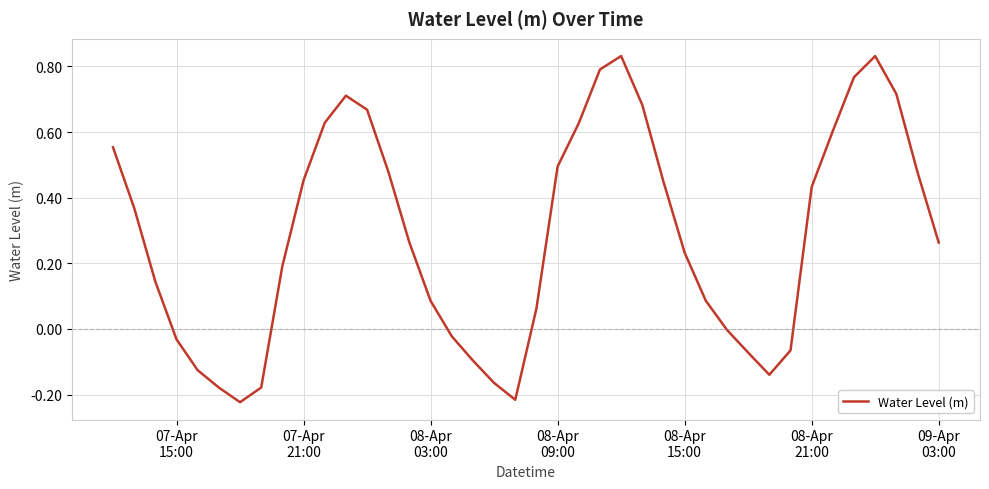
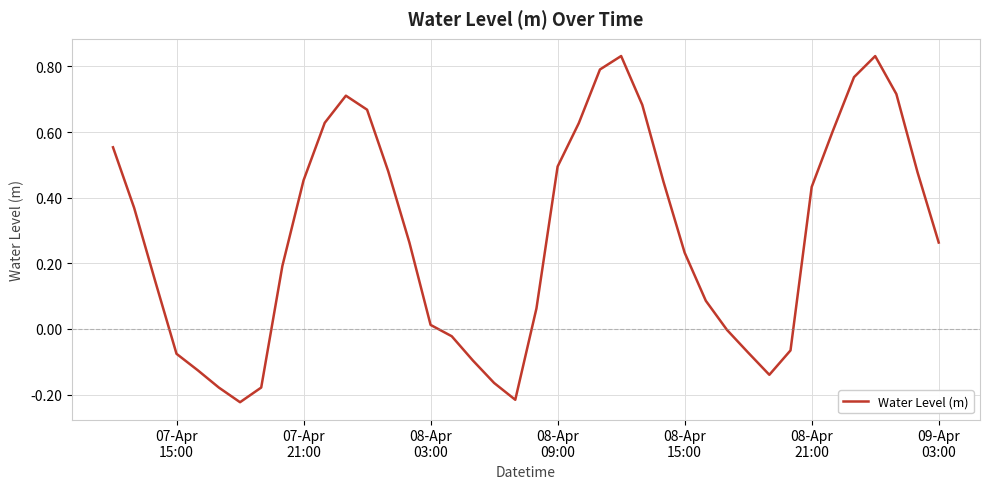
  {
-   "07-Apr 15:00": -0.03,
+   "07-Apr 15:00": -0.08,
    "07-Apr 21:00": 0.45,
-   "08-Apr 03:00": 0.09,
+   "08-Apr 03:00": 0.01,
    "08-Apr 09:00": 0.49,
    "08-Apr 15:00": 0.23,
    "08-Apr 21:00": 0.43,
    "09-Apr 03:00": 0.26
  }
